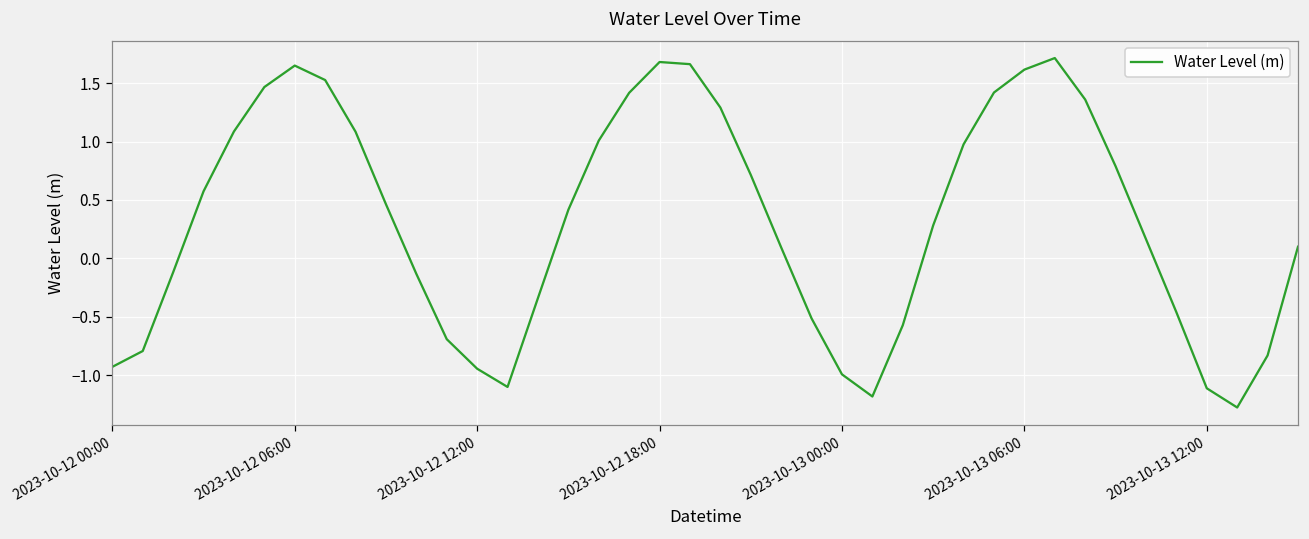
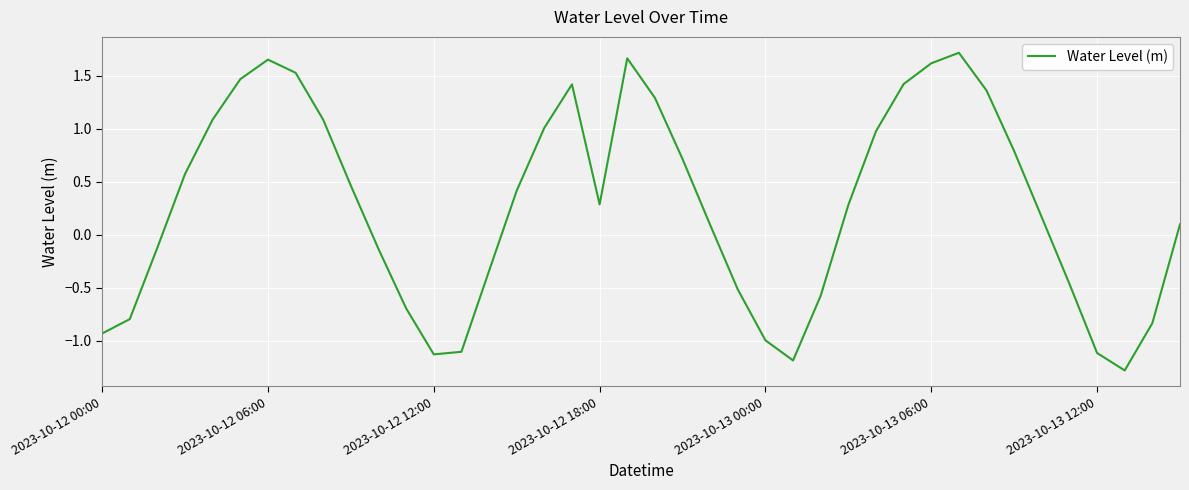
  {
    "2023-10-12 00:00": -0.93,
    "2023-10-12 06:00": 1.65,
-   "2023-10-12 12:00": -0.95,
-   "2023-10-12 18:00": 1.68,
+   "2023-10-12 12:00": -1.13,
+   "2023-10-12 18:00": 0.29,
    "2023-10-13 00:00": -0.99,
    "2023-10-13 06:00": 1.62,
    "2023-10-13 12:00": -1.11
  }
